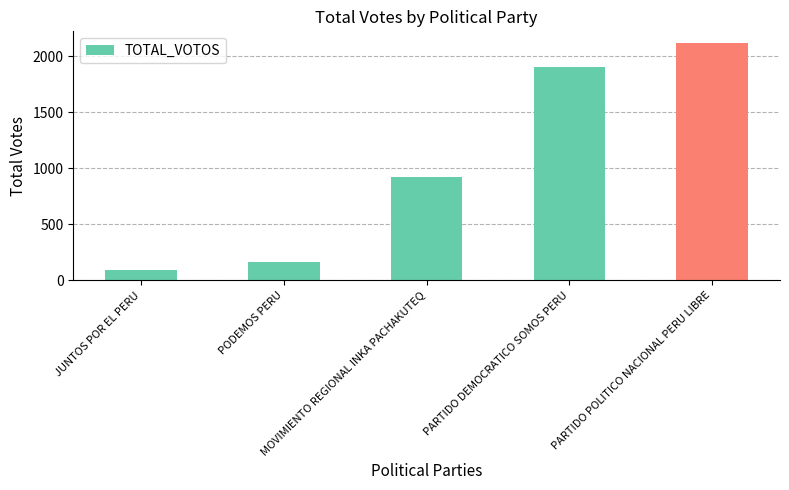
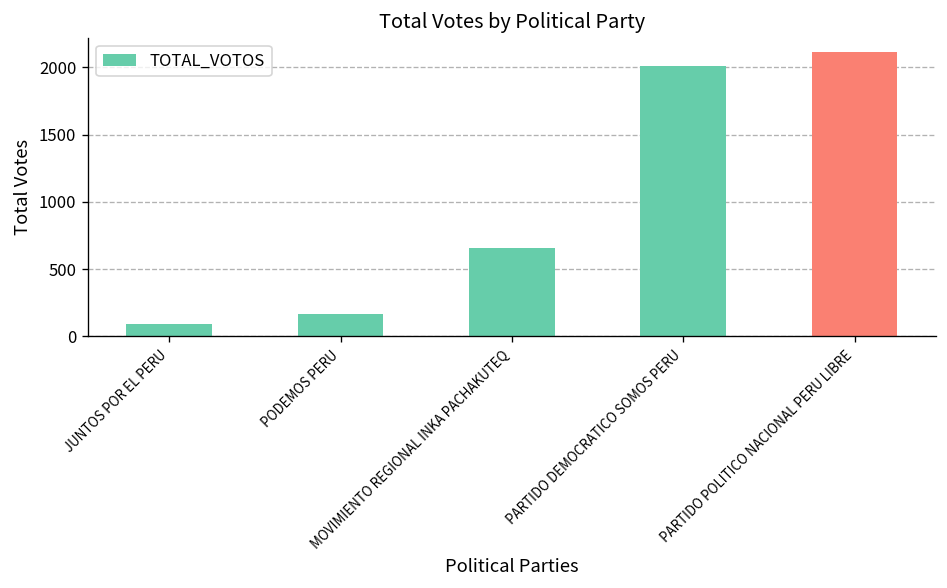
  {
    "JUNTOS POR EL PERU": 90,
    "PODEMOS PERU": 170,
-   "MOVIMIENTO REGIONAL INKA PACHAKUTEQ": 920,
-   "PARTIDO DEMOCRATICO SOMOS PERU": 1910,
+   "MOVIMIENTO REGIONAL INKA PACHAKUTEQ": 660,
+   "PARTIDO DEMOCRATICO SOMOS PERU": 2010,
    "PARTIDO POLITICO NACIONAL PERU LIBRE": 2120
  }
